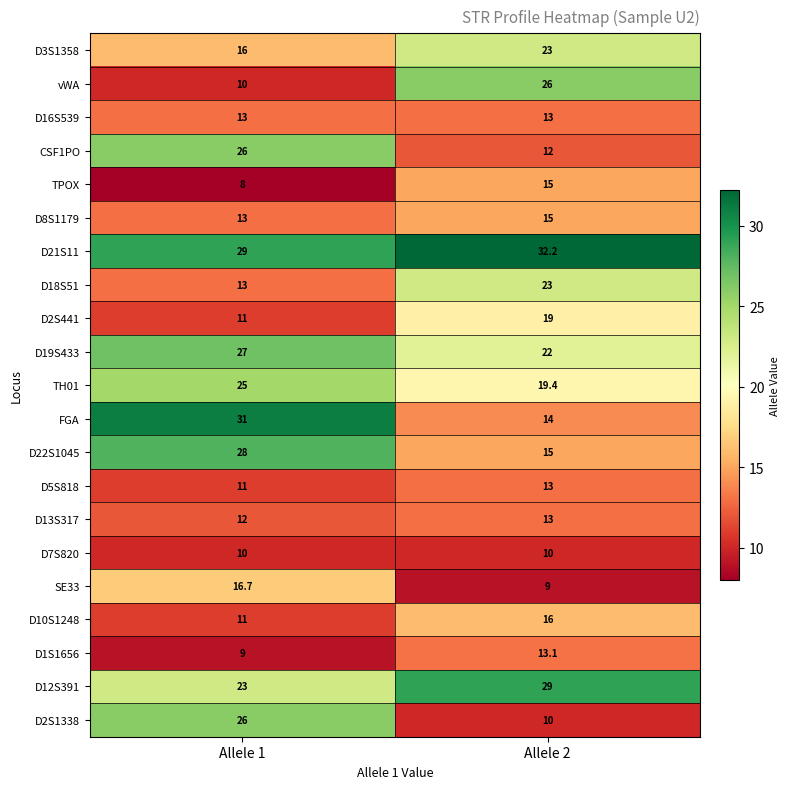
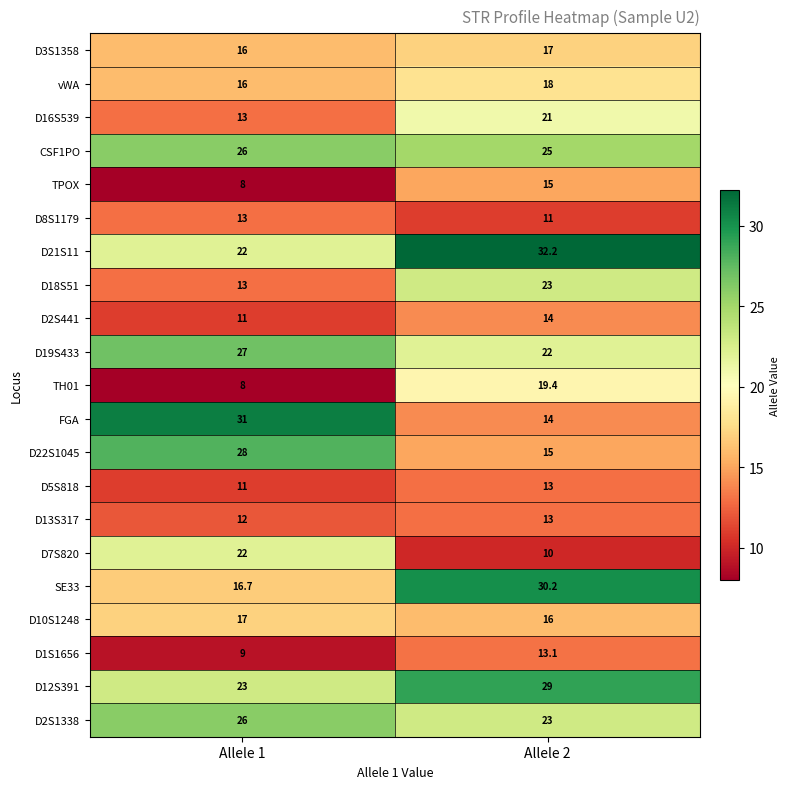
  {
    "D3S1358": {
      "Allele 1": 16,
-     "Allele 2": 23
+     "Allele 2": 17
    },
    "vWA": {
-     "Allele 1": 10,
-     "Allele 2": 26
+     "Allele 1": 16,
+     "Allele 2": 18
    },
    "D16S539": {
      "Allele 1": 13,
-     "Allele 2": 13
+     "Allele 2": 21
    },
    "CSF1PO": {
      "Allele 1": 26,
-     "Allele 2": 12
+     "Allele 2": 25
    },
    "TPOX": {
      "Allele 1": 8,
      "Allele 2": 15
    },
    "D8S1179": {
      "Allele 1": 13,
-     "Allele 2": 15
+     "Allele 2": 11
    },
    "D21S11": {
-     "Allele 1": 29,
+     "Allele 1": 22,
      "Allele 2": 32.2
    },
    "D18S51": {
      "Allele 1": 13,
      "Allele 2": 23
    },
    "D2S441": {
      "Allele 1": 11,
-     "Allele 2": 19
+     "Allele 2": 14
    },
    "D19S433": {
      "Allele 1": 27,
      "Allele 2": 22
    },
    "TH01": {
-     "Allele 1": 25,
+     "Allele 1": 8,
      "Allele 2": 19.4
    },
    "FGA": {
      "Allele 1": 31,
      "Allele 2": 14
    },
    "D22S1045": {
      "Allele 1": 28,
      "Allele 2": 15
    },
    "D5S818": {
      "Allele 1": 11,
      "Allele 2": 13
    },
    "D13S317": {
      "Allele 1": 12,
      "Allele 2": 13
    },
    "D7S820": {
-     "Allele 1": 10,
+     "Allele 1": 22,
      "Allele 2": 10
    },
    "SE33": {
      "Allele 1": 16.7,
-     "Allele 2": 9
+     "Allele 2": 30.2
    },
    "D10S1248": {
-     "Allele 1": 11,
+     "Allele 1": 17,
      "Allele 2": 16
    },
    "D1S1656": {
      "Allele 1": 9,
      "Allele 2": 13.1
    },
    "D12S391": {
      "Allele 1": 23,
      "Allele 2": 29
    },
    "D2S1338": {
      "Allele 1": 26,
-     "Allele 2": 10
+     "Allele 2": 23
    }
  }
